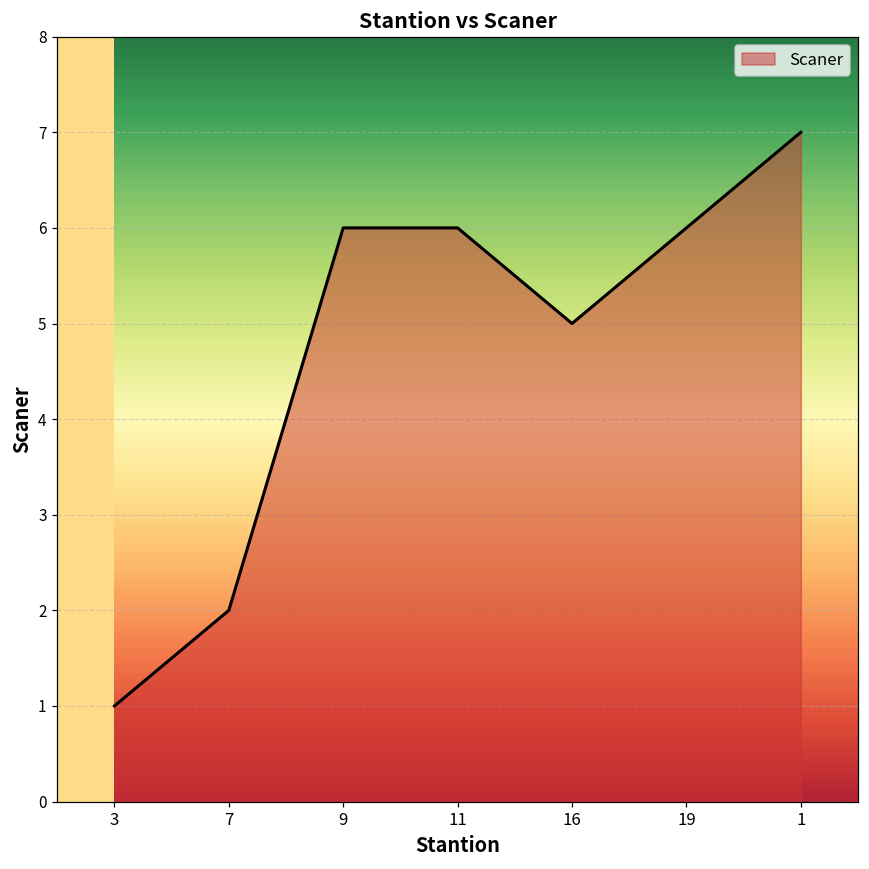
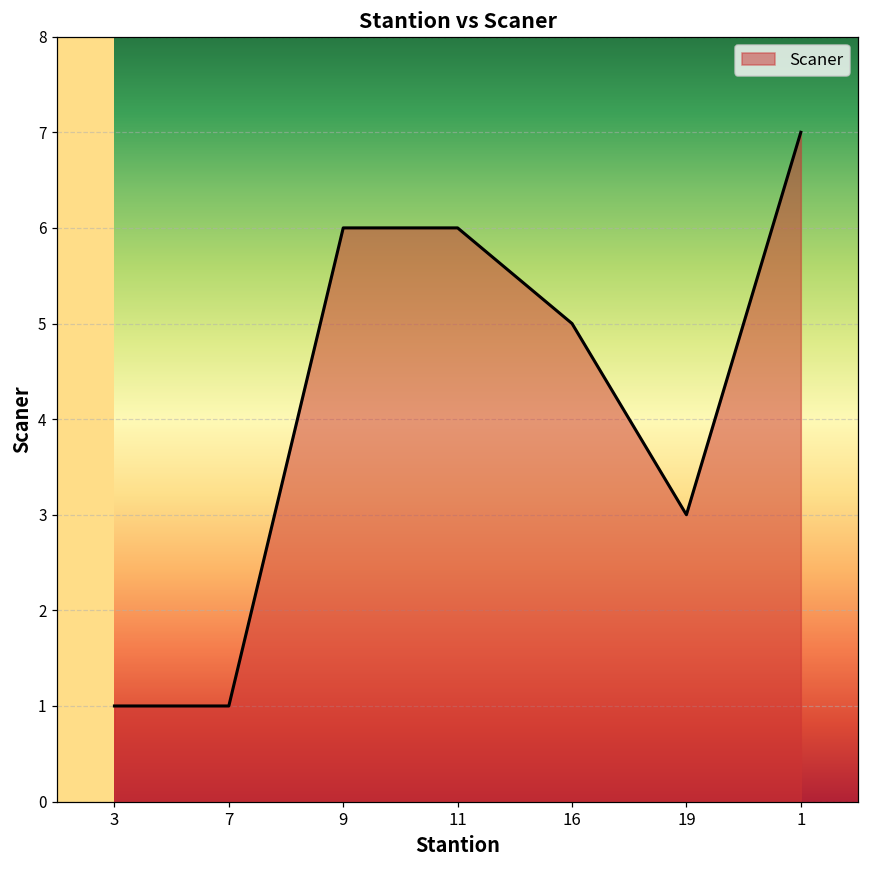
  {
    "3": 1,
-   "7": 2,
+   "7": 1,
    "9": 6,
    "11": 6,
    "16": 5,
-   "19": 6,
+   "19": 3,
    "1": 7
  }
